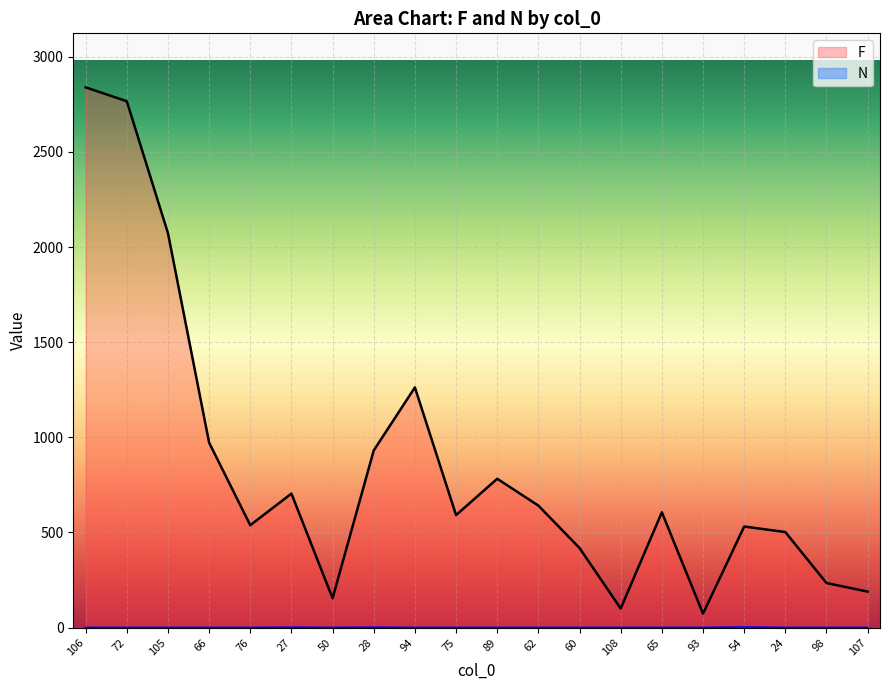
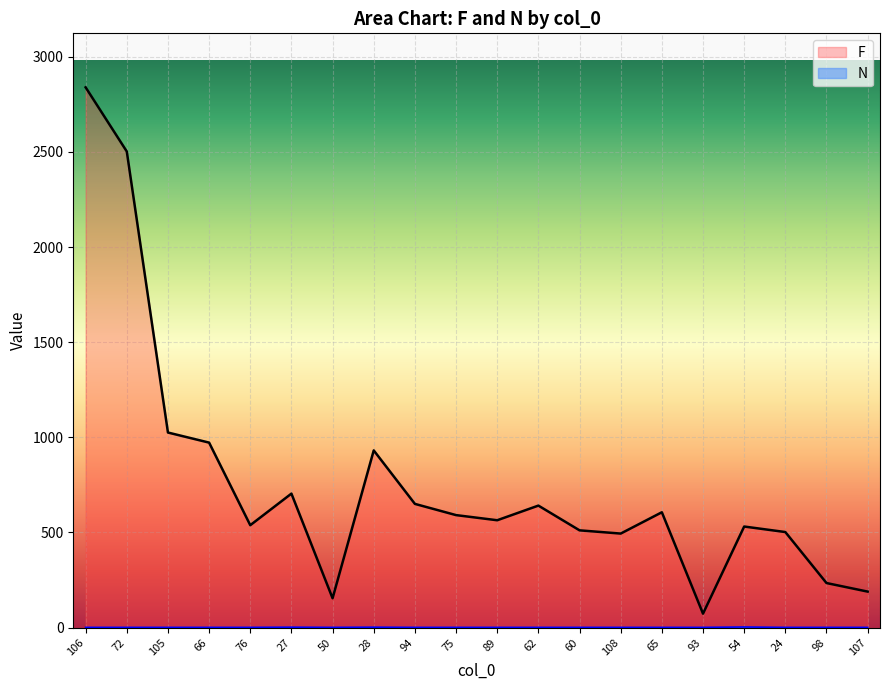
  {
    "F": {
      "106": 2840,
-     "72": 2770,
-     "105": 2070,
+     "72": 2500,
+     "105": 1030,
      "66": 970,
      "76": 540,
      "27": 700,
      "50": 150,
      "28": 930,
-     "94": 1260,
+     "94": 650,
      "75": 590,
-     "89": 780,
+     "89": 560,
      "62": 640,
-     "60": 420,
-     "108": 100,
+     "60": 510,
+     "108": 490,
      "65": 610,
      "93": 70,
      "54": 530,
      "24": 500,
      "98": 230,
      "107": 190
    },
    "N": {
      "106": 0,
      "72": 0,
      "105": 0,
      "66": 0,
      "76": 0,
      "27": 0,
      "50": 0,
      "28": 0,
      "94": 0,
      "75": 0,
      "89": 0,
      "62": 0,
      "60": 0,
      "108": 0,
      "65": 0,
      "93": 0,
      "54": 0,
      "24": 0,
      "98": 0,
      "107": 0
    }
  }
